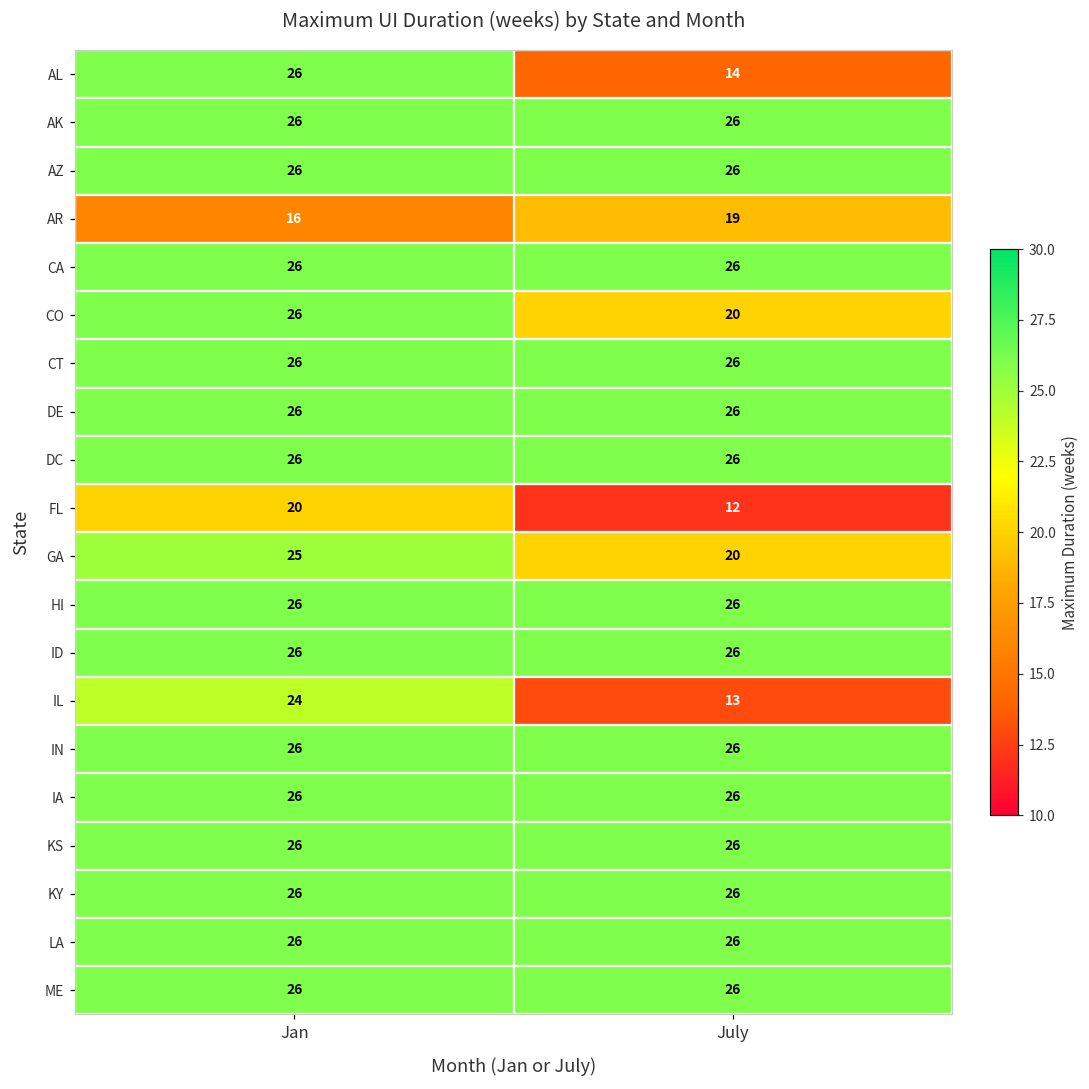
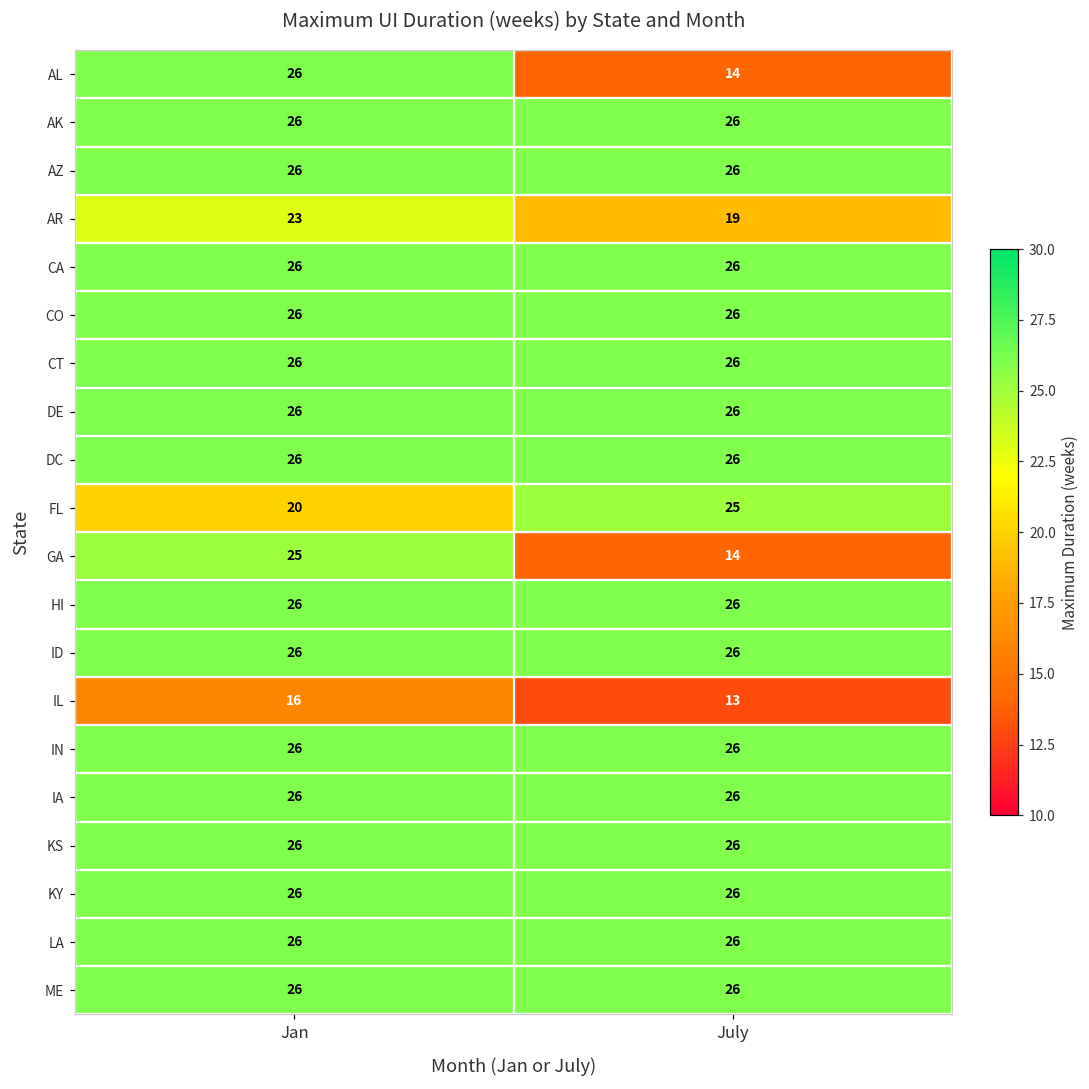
  {
    "AL": {
      "Jan": 26,
      "July": 14
    },
    "AK": {
      "Jan": 26,
      "July": 26
    },
    "AZ": {
      "Jan": 26,
      "July": 26
    },
    "AR": {
-     "Jan": 16,
+     "Jan": 23,
      "July": 19
    },
    "CA": {
      "Jan": 26,
      "July": 26
    },
    "CO": {
      "Jan": 26,
-     "July": 20
+     "July": 26
    },
    "CT": {
      "Jan": 26,
      "July": 26
    },
    "DE": {
      "Jan": 26,
      "July": 26
    },
    "DC": {
      "Jan": 26,
      "July": 26
    },
    "FL": {
      "Jan": 20,
-     "July": 12
+     "July": 25
    },
    "GA": {
      "Jan": 25,
-     "July": 20
+     "July": 14
    },
    "HI": {
      "Jan": 26,
      "July": 26
    },
    "ID": {
      "Jan": 26,
      "July": 26
    },
    "IL": {
-     "Jan": 24,
+     "Jan": 16,
      "July": 13
    },
    "IN": {
      "Jan": 26,
      "July": 26
    },
    "IA": {
      "Jan": 26,
      "July": 26
    },
    "KS": {
      "Jan": 26,
      "July": 26
    },
    "KY": {
      "Jan": 26,
      "July": 26
    },
    "LA": {
      "Jan": 26,
      "July": 26
    },
    "ME": {
      "Jan": 26,
      "July": 26
    }
  }
